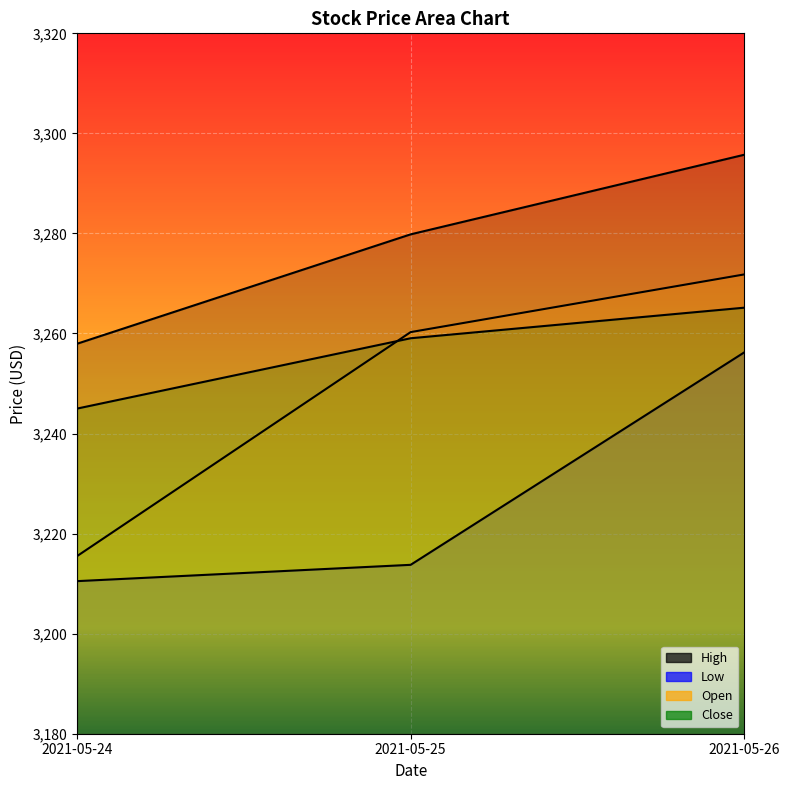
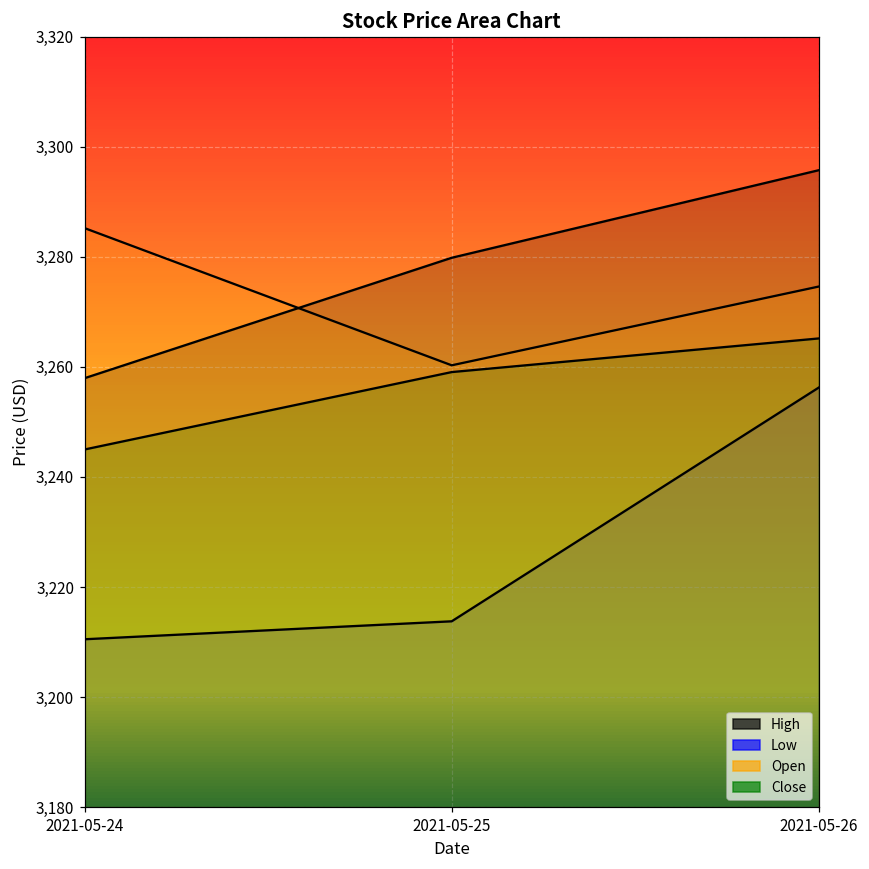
  {
    "Low": {
      "2021-05-24": "3,211",
      "2021-05-25": "3,214",
      "2021-05-26": "3,256"
    },
    "Open": {
-     "2021-05-24": "3,216",
+     "2021-05-24": "3,285",
      "2021-05-25": "3,260",
-     "2021-05-26": "3,272"
+     "2021-05-26": "3,275"
    }
  }
